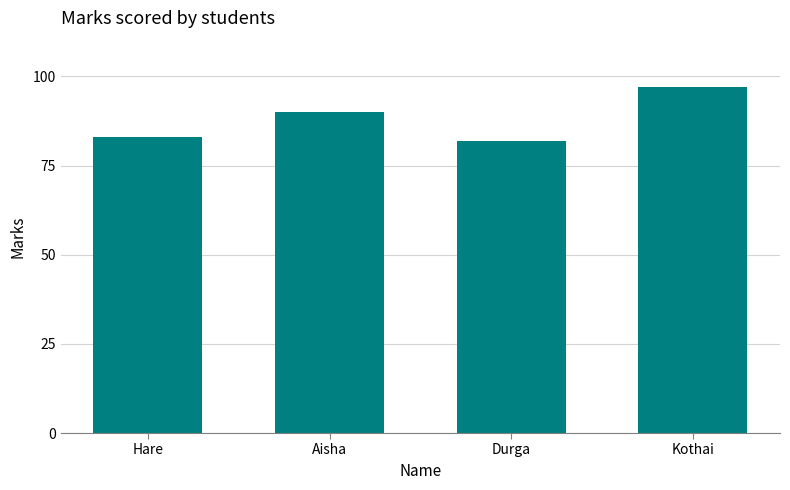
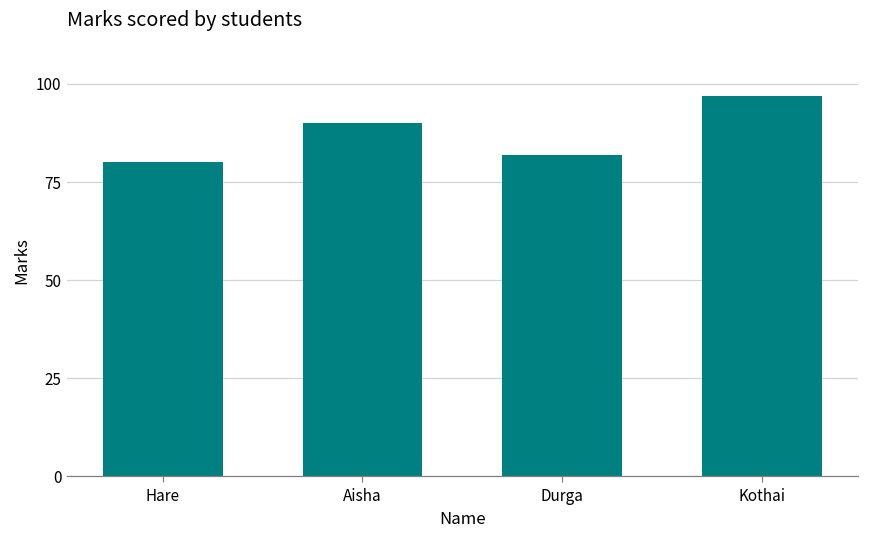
  {
-   "Hare": 83,
+   "Hare": 80,
    "Aisha": 90,
    "Durga": 82,
    "Kothai": 97
  }
